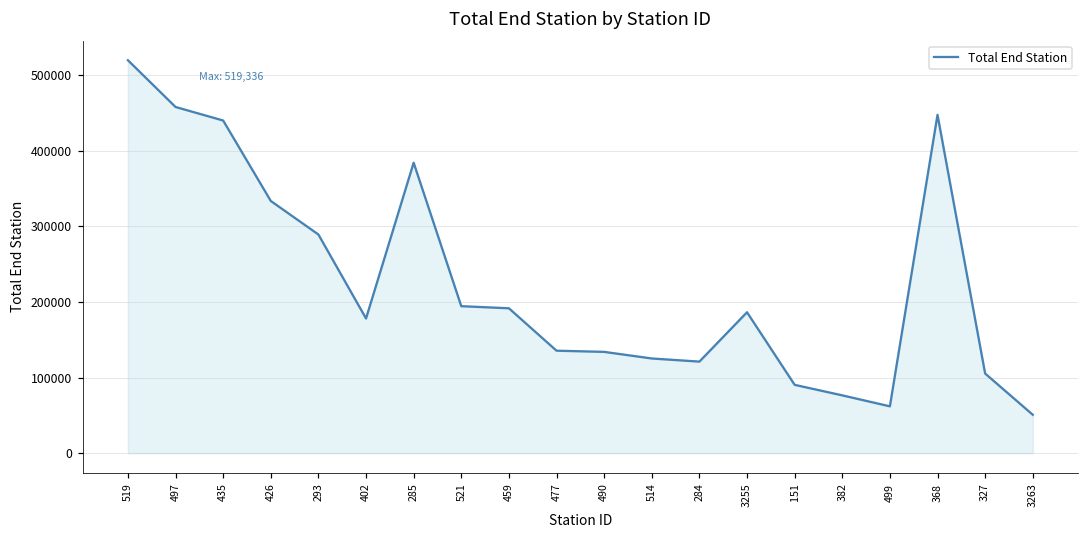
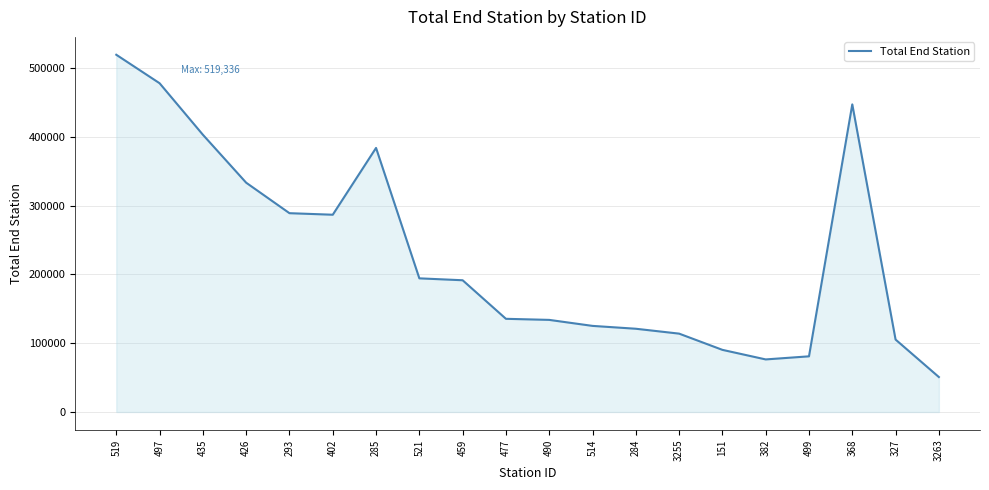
  {
    "519": 520000,
-   "497": 460000,
-   "435": 440000,
+   "497": 480000,
+   "435": 400000,
    "426": 330000,
    "293": 290000,
-   "402": 180000,
+   "402": 290000,
    "285": 380000,
    "521": 190000,
    "459": 190000,
    "477": 140000,
    "490": 130000,
    "514": 130000,
    "284": 120000,
-   "3255": 190000,
+   "3255": 110000,
    "151": 90000,
    "382": 80000,
-   "499": 60000,
+   "499": 80000,
    "368": 450000,
    "327": 110000,
    "3263": 50000
  }
